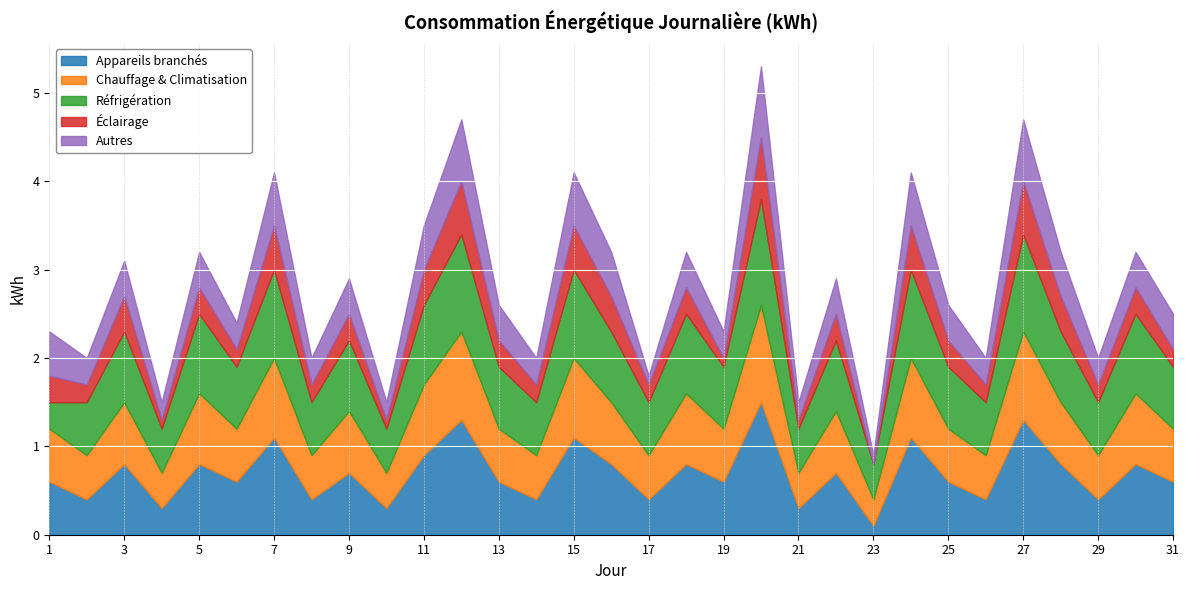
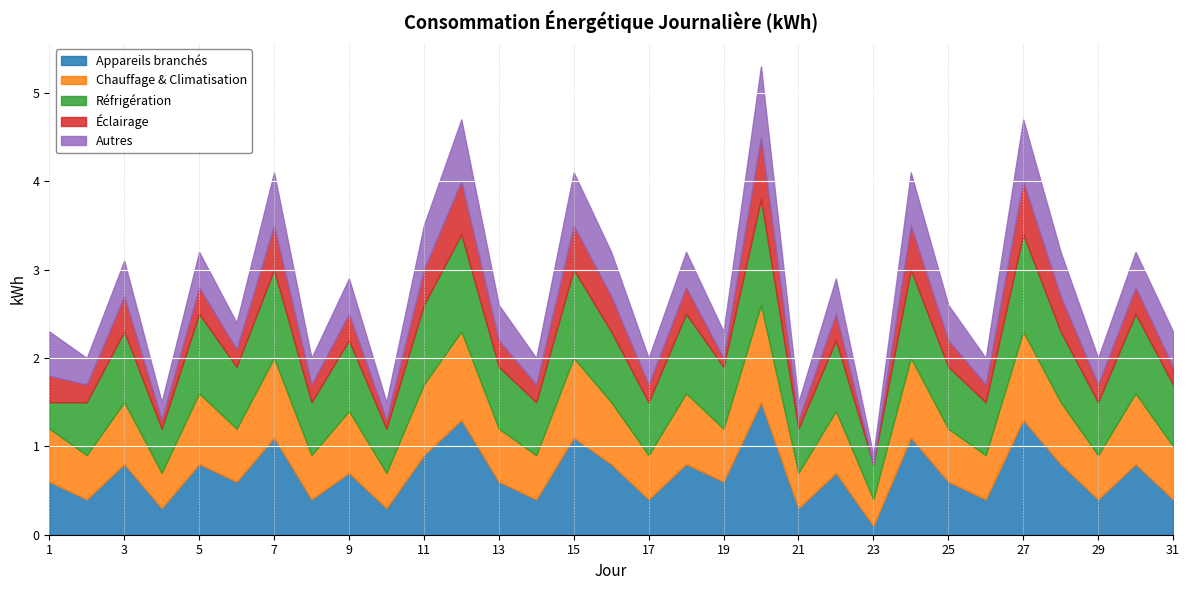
  {
    "Appareils branchés": {
      "1": 0.6,
      "3": 0.8,
      "5": 0.8,
      "7": 1.1,
      "9": 0.7,
      "11": 0.9,
      "13": 0.6,
      "15": 1.1,
      "17": 0.4,
      "19": 0.6,
      "21": 0.3,
      "23": 0.1,
      "25": 0.6,
      "27": 1.3,
      "29": 0.4,
-     "31": 0.6
+     "31": 0.4
    },
    "Chauffage & Climatisation": {
      "1": 0.6,
      "3": 0.7,
      "5": 0.8,
      "7": 0.9,
      "9": 0.7,
      "11": 0.8,
      "13": 0.6,
      "15": 0.9,
      "17": 0.5,
      "19": 0.6,
      "21": 0.4,
      "23": 0.3,
      "25": 0.6,
      "27": 1.0,
      "29": 0.5,
      "31": 0.6
    },
    "Réfrigération": {
      "1": 0.3,
      "3": 0.8,
      "5": 0.9,
      "7": 1.0,
      "9": 0.8,
      "11": 0.9,
      "13": 0.7,
      "15": 1.0,
      "17": 0.6,
      "19": 0.7,
      "21": 0.5,
      "25": 0.7,
      "27": 1.1,
      "29": 0.6,
      "31": 0.7
    },
    "Éclairage": {
      "1": 0.3,
      "3": 0.4,
      "5": 0.3,
      "7": 0.5,
      "9": 0.3,
      "11": 0.4,
      "13": 0.3,
      "15": 0.5,
      "17": 0.2,
      "19": 0.1,
      "21": 0.1,
      "25": 0.3,
      "27": 0.6,
      "29": 0.2,
      "31": 0.2
    },
    "Autres": {
      "1": 0.5,
      "3": 0.4,
      "5": 0.4,
      "7": 0.6,
      "9": 0.4,
      "11": 0.5,
      "13": 0.4,
      "15": 0.6,
-     "17": 0.1,
+     "17": 0.3,
      "19": 0.3,
      "21": 0.2,
      "23": 0.1,
      "25": 0.4,
      "27": 0.7,
      "29": 0.3,
      "31": 0.4
    }
  }
